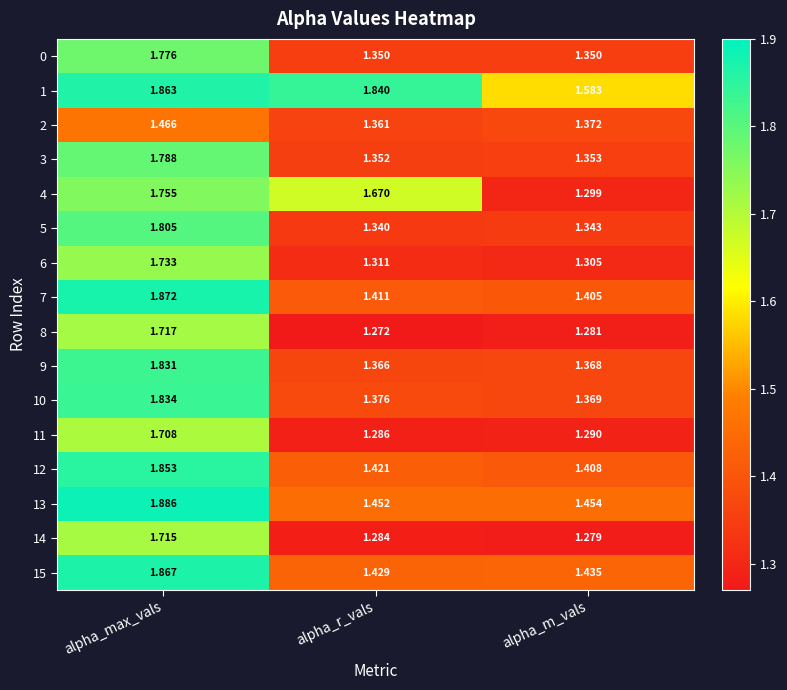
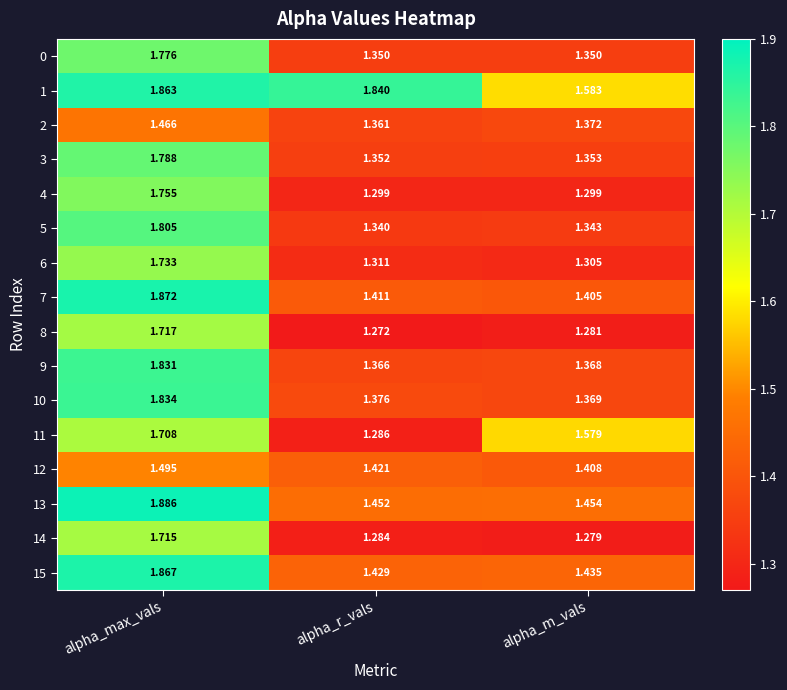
  {
    "0": {
      "alpha_max_vals": 1.776,
      "alpha_r_vals": 1.350,
      "alpha_m_vals": 1.350
    },
    "1": {
      "alpha_max_vals": 1.863,
      "alpha_r_vals": 1.840,
      "alpha_m_vals": 1.583
    },
    "2": {
      "alpha_max_vals": 1.466,
      "alpha_r_vals": 1.361,
      "alpha_m_vals": 1.372
    },
    "3": {
      "alpha_max_vals": 1.788,
      "alpha_r_vals": 1.352,
      "alpha_m_vals": 1.353
    },
    "4": {
      "alpha_max_vals": 1.755,
-     "alpha_r_vals": 1.670,
+     "alpha_r_vals": 1.299,
      "alpha_m_vals": 1.299
    },
    "5": {
      "alpha_max_vals": 1.805,
      "alpha_r_vals": 1.340,
      "alpha_m_vals": 1.343
    },
    "6": {
      "alpha_max_vals": 1.733,
      "alpha_r_vals": 1.311,
      "alpha_m_vals": 1.305
    },
    "7": {
      "alpha_max_vals": 1.872,
      "alpha_r_vals": 1.411,
      "alpha_m_vals": 1.405
    },
    "8": {
      "alpha_max_vals": 1.717,
      "alpha_r_vals": 1.272,
      "alpha_m_vals": 1.281
    },
    "9": {
      "alpha_max_vals": 1.831,
      "alpha_r_vals": 1.366,
      "alpha_m_vals": 1.368
    },
    "10": {
      "alpha_max_vals": 1.834,
      "alpha_r_vals": 1.376,
      "alpha_m_vals": 1.369
    },
    "11": {
      "alpha_max_vals": 1.708,
      "alpha_r_vals": 1.286,
-     "alpha_m_vals": 1.290
+     "alpha_m_vals": 1.579
    },
    "12": {
-     "alpha_max_vals": 1.853,
+     "alpha_max_vals": 1.495,
      "alpha_r_vals": 1.421,
      "alpha_m_vals": 1.408
    },
    "13": {
      "alpha_max_vals": 1.886,
      "alpha_r_vals": 1.452,
      "alpha_m_vals": 1.454
    },
    "14": {
      "alpha_max_vals": 1.715,
      "alpha_r_vals": 1.284,
      "alpha_m_vals": 1.279
    },
    "15": {
      "alpha_max_vals": 1.867,
      "alpha_r_vals": 1.429,
      "alpha_m_vals": 1.435
    }
  }
